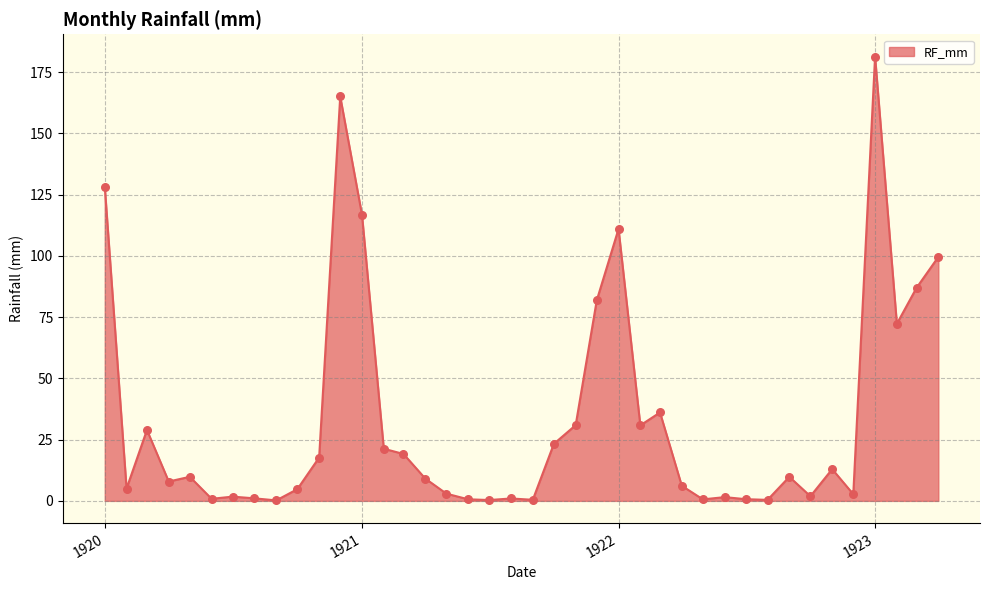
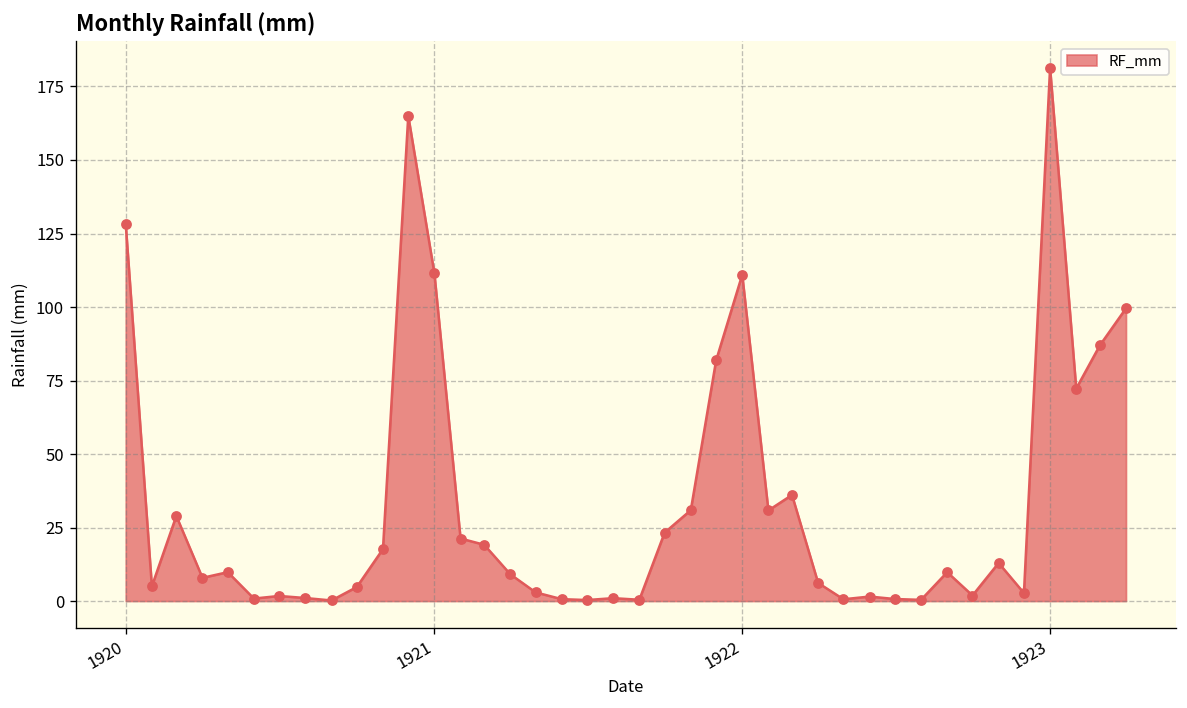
  {
    "1920": 128,
-   "1921": 117,
+   "1921": 111,
    "1922": 111,
    "1923": 181
  }
